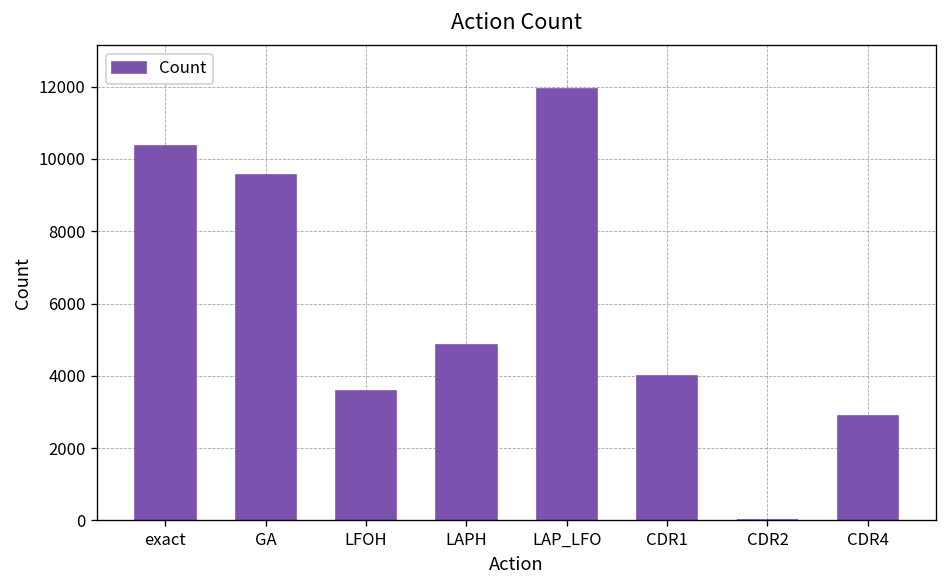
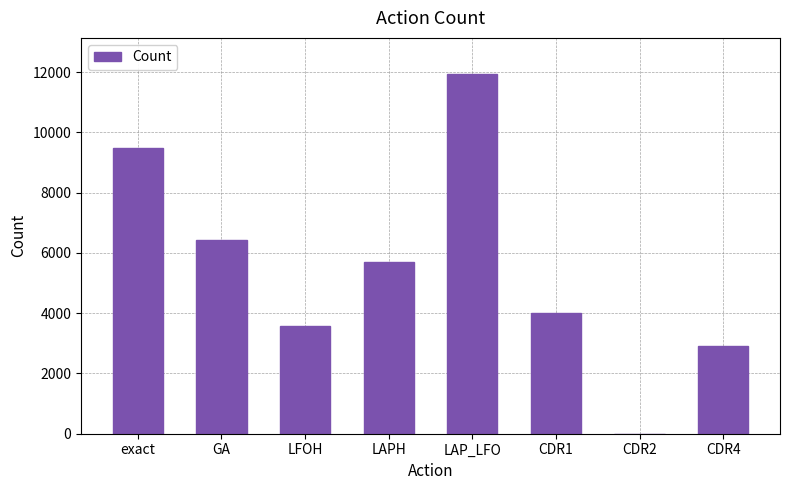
  {
-   "exact": 10400,
-   "GA": 9500,
+   "exact": 9500,
+   "GA": 6400,
    "LFOH": 3600,
-   "LAPH": 4800,
+   "LAPH": 5700,
    "LAP_LFO": 11900,
    "CDR1": 4000,
    "CDR2": 0,
    "CDR4": 2900
  }
